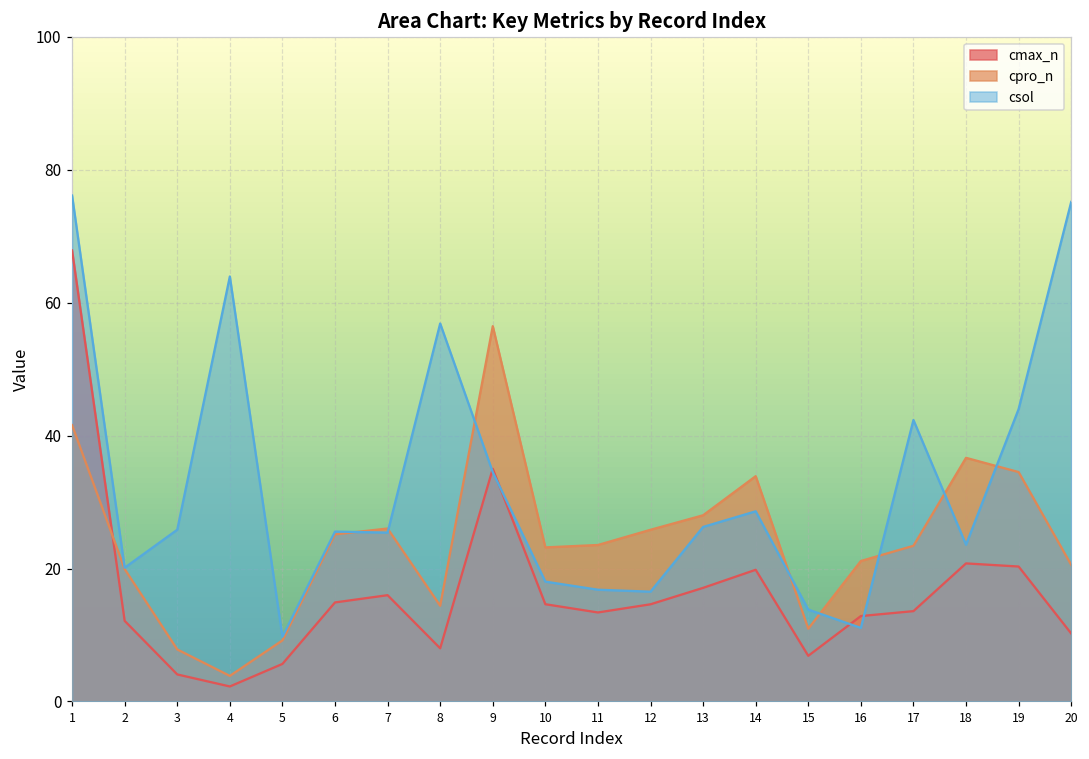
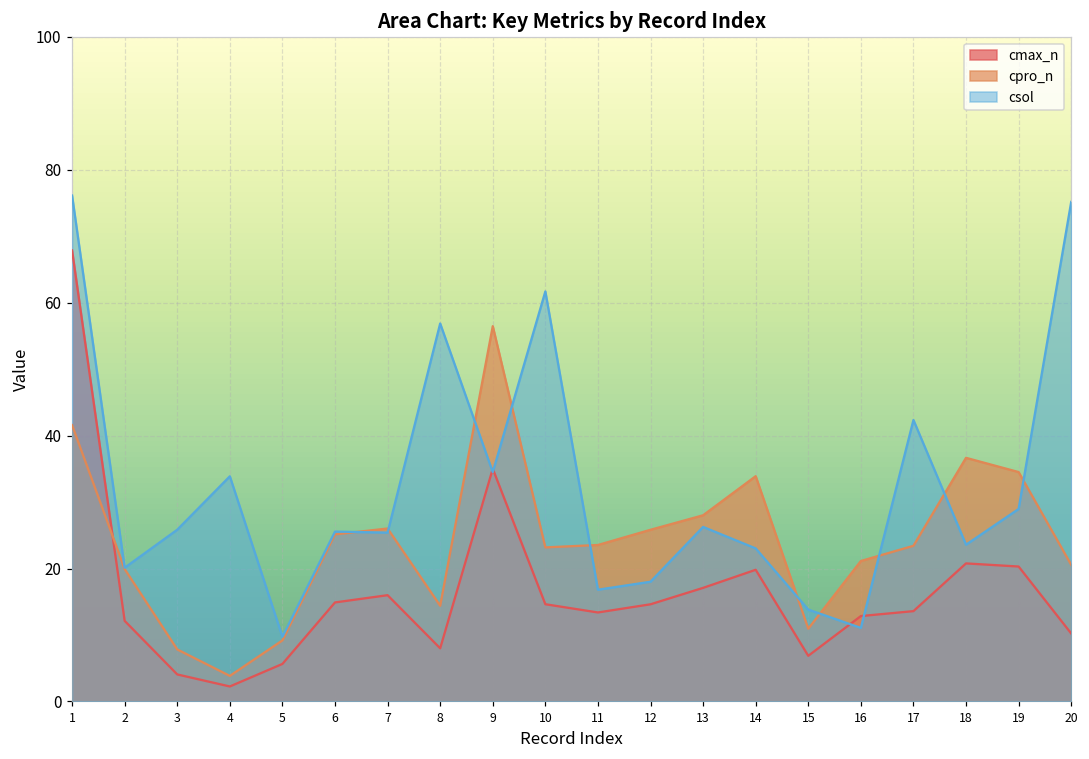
  {
    "csol": {
      "1": 76,
      "3": 26,
-     "4": 64,
+     "4": 34,
      "5": 10,
      "7": 25,
      "8": 57,
      "9": 35,
-     "10": 18,
+     "10": 62,
      "11": 17,
-     "12": 17,
+     "12": 18,
      "13": 26,
-     "14": 29,
+     "14": 23,
      "15": 14,
      "16": 11,
      "17": 42,
      "18": 24,
-     "19": 44,
+     "19": 29,
      "20": 75
    }
  }
